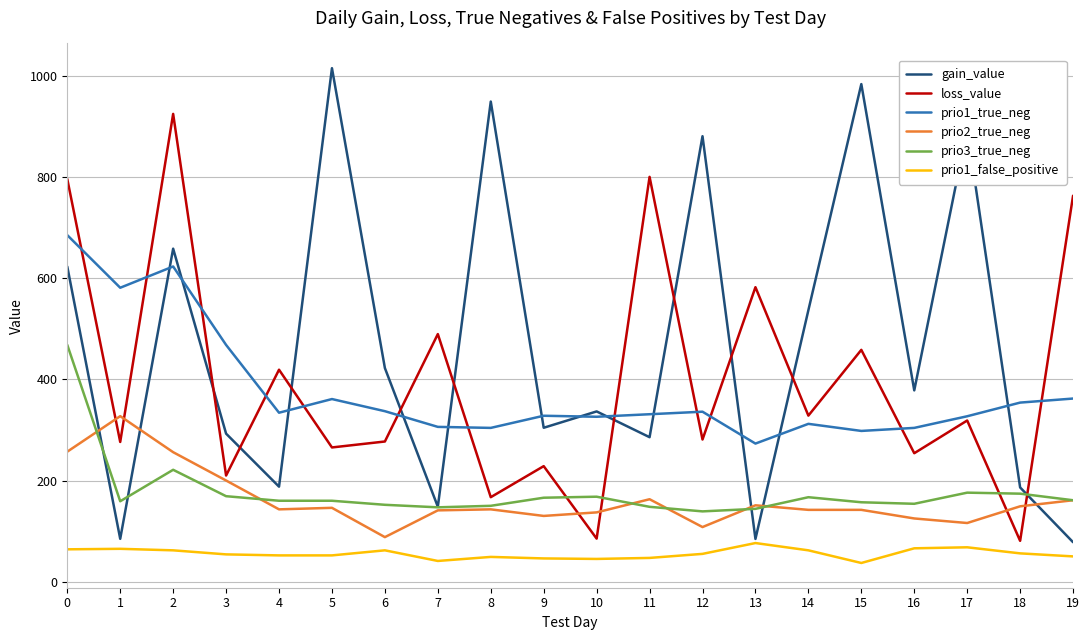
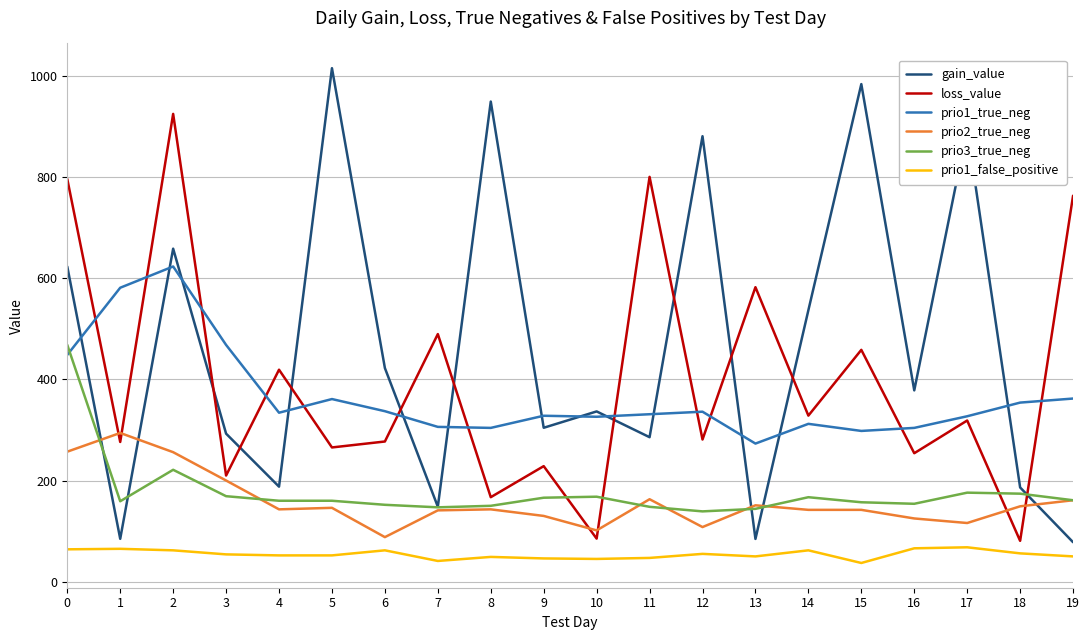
  {
    "gain_value": {
      "0": 620,
      "1": 80,
      "2": 660,
      "3": 290,
      "4": 190,
      "5": 1010,
      "6": 420,
      "8": 950,
      "9": 300,
      "10": 340,
      "11": 290,
      "12": 880,
      "13": 80,
      "14": 540,
      "15": 980,
      "16": 380,
      "18": 190,
      "19": 80
    },
    "loss_value": {
      "0": 800,
      "1": 280,
      "2": 920,
      "3": 210,
      "4": 420,
      "5": 270,
      "6": 280,
      "7": 490,
      "8": 170,
      "9": 230,
      "10": 90,
      "11": 800,
      "12": 280,
      "13": 580,
      "14": 330,
      "15": 460,
      "16": 250,
      "17": 320,
      "18": 80,
      "19": 760
    },
    "prio1_true_neg": {
-     "0": 690,
+     "0": 450,
      "1": 580,
      "2": 620,
      "3": 470,
      "4": 330,
      "5": 360,
      "6": 340,
      "7": 310,
      "8": 300,
      "9": 330,
      "10": 330,
      "11": 330,
      "12": 340,
      "13": 270,
      "14": 310,
      "15": 300,
      "16": 300,
      "17": 330,
      "18": 350,
      "19": 360
    },
    "prio2_true_neg": {
      "0": 260,
-     "1": 330,
+     "1": 290,
      "2": 260,
      "3": 200,
      "4": 140,
      "5": 150,
      "6": 90,
      "7": 140,
      "8": 140,
      "9": 130,
-     "10": 140,
+     "10": 100,
      "11": 160,
      "12": 110,
      "13": 150,
      "14": 140,
      "15": 140,
      "16": 130,
      "17": 120,
      "18": 150
    },
    "prio3_true_neg": {
      "0": 470,
      "1": 160,
      "2": 220,
      "3": 170,
      "4": 160,
      "5": 160,
      "6": 150,
      "8": 150,
      "9": 170,
      "10": 170,
      "11": 150,
      "12": 140,
      "13": 140,
      "14": 170,
      "15": 160,
      "16": 150,
      "17": 180,
      "18": 170
    },
    "prio1_false_positive": {
      "0": 60,
      "1": 70,
      "2": 60,
      "3": 50,
      "4": 50,
      "5": 50,
      "6": 60,
      "7": 40,
      "8": 50,
      "9": 50,
      "10": 50,
      "11": 50,
      "12": 60,
-     "13": 80,
+     "13": 50,
      "14": 60,
      "15": 40,
      "16": 70,
      "17": 70,
      "18": 60,
      "19": 50
    }
  }
